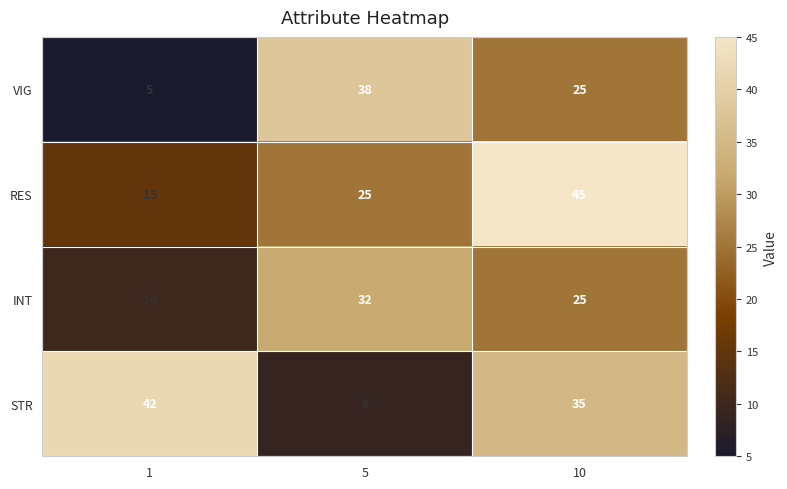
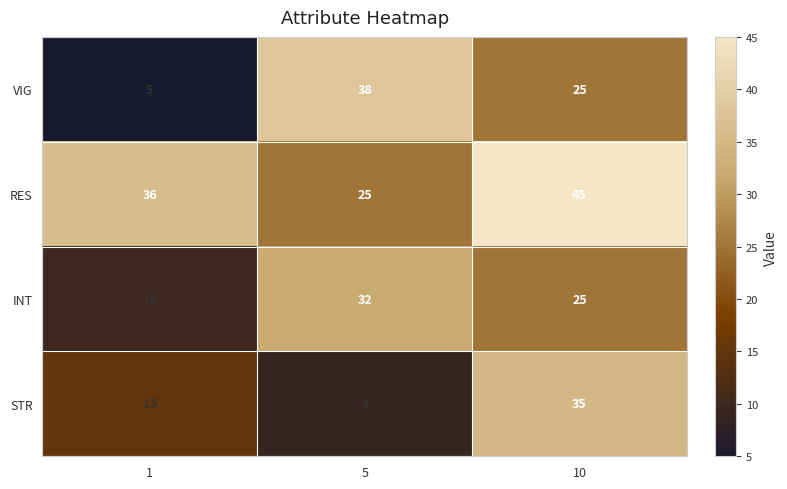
  {
    "VIG": {
      "5": 38,
      "10": 25
    },
    "RES": {
-     "1": 15,
+     "1": 36,
      "5": 25,
      "10": 45
    },
    "INT": {
      "5": 32,
      "10": 25
    },
    "STR": {
-     "1": 42,
+     "1": 15,
      "10": 35
    }
  }
